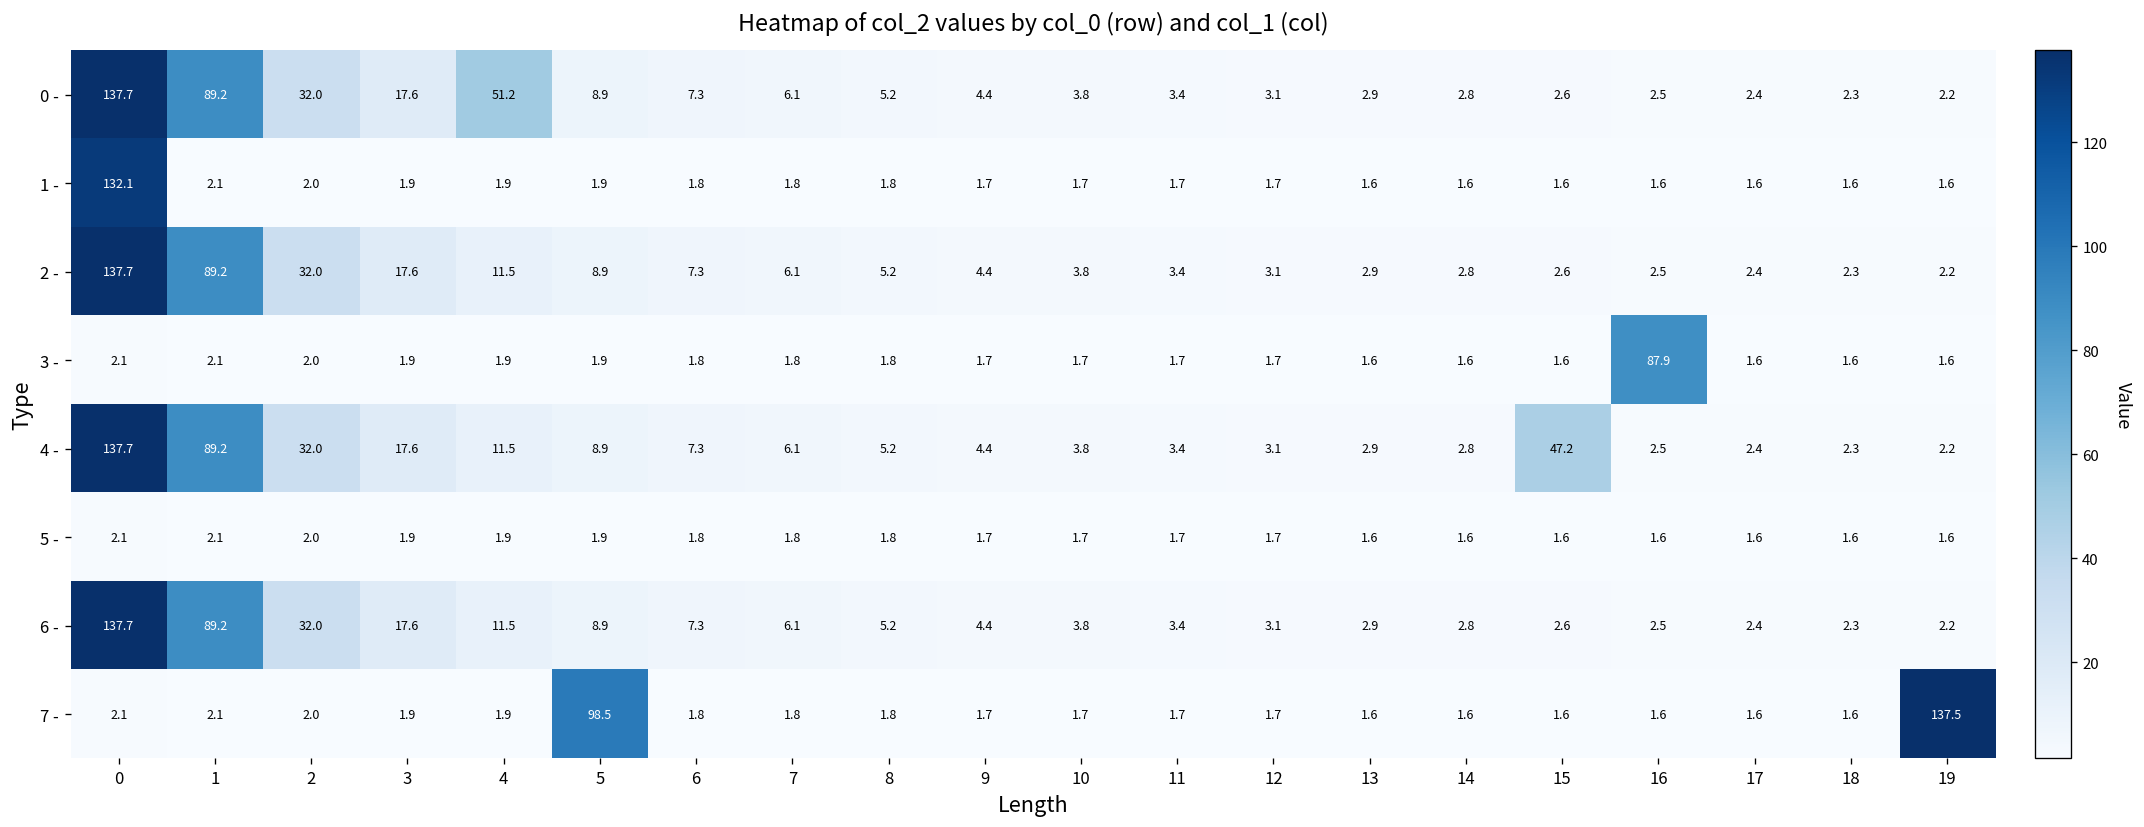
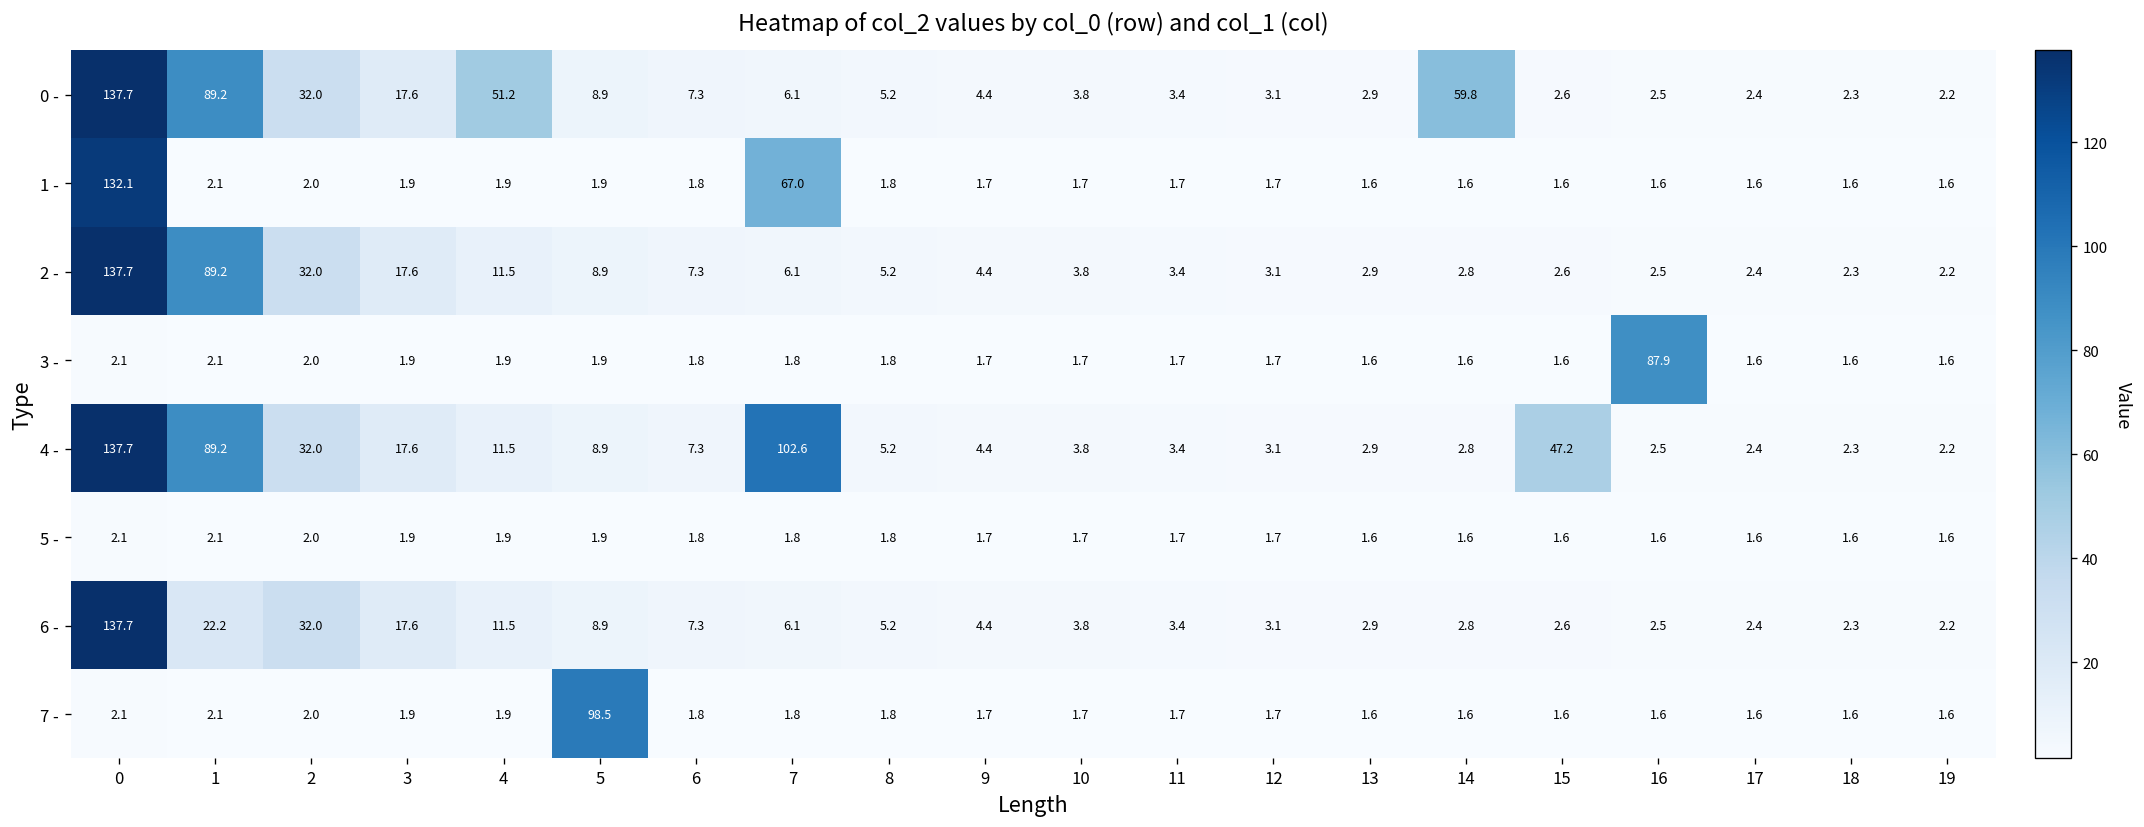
  {
    "0 -": {
      "0": 137.7,
      "1": 89.2,
      "2": 32.0,
      "3": 17.6,
      "4": 51.2,
      "5": 8.9,
      "6": 7.3,
      "7": 6.1,
      "8": 5.2,
      "9": 4.4,
      "10": 3.8,
      "11": 3.4,
      "12": 3.1,
      "13": 2.9,
-     "14": 2.8,
+     "14": 59.8,
      "15": 2.6,
      "16": 2.5,
      "17": 2.4,
      "18": 2.3,
      "19": 2.2
    },
    "1 -": {
      "0": 132.1,
      "1": 2.1,
      "2": 2.0,
      "3": 1.9,
      "4": 1.9,
      "5": 1.9,
      "6": 1.8,
-     "7": 1.8,
+     "7": 67.0,
      "8": 1.8,
      "9": 1.7,
      "10": 1.7,
      "11": 1.7,
      "12": 1.7,
      "13": 1.6,
      "14": 1.6,
      "15": 1.6,
      "16": 1.6,
      "17": 1.6,
      "18": 1.6,
      "19": 1.6
    },
    "2 -": {
      "0": 137.7,
      "1": 89.2,
      "2": 32.0,
      "3": 17.6,
      "4": 11.5,
      "5": 8.9,
      "6": 7.3,
      "7": 6.1,
      "8": 5.2,
      "9": 4.4,
      "10": 3.8,
      "11": 3.4,
      "12": 3.1,
      "13": 2.9,
      "14": 2.8,
      "15": 2.6,
      "16": 2.5,
      "17": 2.4,
      "18": 2.3,
      "19": 2.2
    },
    "3 -": {
      "0": 2.1,
      "1": 2.1,
      "2": 2.0,
      "3": 1.9,
      "4": 1.9,
      "5": 1.9,
      "6": 1.8,
      "7": 1.8,
      "8": 1.8,
      "9": 1.7,
      "10": 1.7,
      "11": 1.7,
      "12": 1.7,
      "13": 1.6,
      "14": 1.6,
      "15": 1.6,
      "16": 87.9,
      "17": 1.6,
      "18": 1.6,
      "19": 1.6
    },
    "4 -": {
      "0": 137.7,
      "1": 89.2,
      "2": 32.0,
      "3": 17.6,
      "4": 11.5,
      "5": 8.9,
      "6": 7.3,
-     "7": 6.1,
+     "7": 102.6,
      "8": 5.2,
      "9": 4.4,
      "10": 3.8,
      "11": 3.4,
      "12": 3.1,
      "13": 2.9,
      "14": 2.8,
      "15": 47.2,
      "16": 2.5,
      "17": 2.4,
      "18": 2.3,
      "19": 2.2
    },
    "5 -": {
      "0": 2.1,
      "1": 2.1,
      "2": 2.0,
      "3": 1.9,
      "4": 1.9,
      "5": 1.9,
      "6": 1.8,
      "7": 1.8,
      "8": 1.8,
      "9": 1.7,
      "10": 1.7,
      "11": 1.7,
      "12": 1.7,
      "13": 1.6,
      "14": 1.6,
      "15": 1.6,
      "16": 1.6,
      "17": 1.6,
      "18": 1.6,
      "19": 1.6
    },
    "6 -": {
      "0": 137.7,
-     "1": 89.2,
+     "1": 22.2,
      "2": 32.0,
      "3": 17.6,
      "4": 11.5,
      "5": 8.9,
      "6": 7.3,
      "7": 6.1,
      "8": 5.2,
      "9": 4.4,
      "10": 3.8,
      "11": 3.4,
      "12": 3.1,
      "13": 2.9,
      "14": 2.8,
      "15": 2.6,
      "16": 2.5,
      "17": 2.4,
      "18": 2.3,
      "19": 2.2
    },
    "7 -": {
      "0": 2.1,
      "1": 2.1,
      "2": 2.0,
      "3": 1.9,
      "4": 1.9,
      "5": 98.5,
      "6": 1.8,
      "7": 1.8,
      "8": 1.8,
      "9": 1.7,
      "10": 1.7,
      "11": 1.7,
      "12": 1.7,
      "13": 1.6,
      "14": 1.6,
      "15": 1.6,
      "16": 1.6,
      "17": 1.6,
      "18": 1.6,
-     "19": 137.5
+     "19": 1.6
    }
  }
